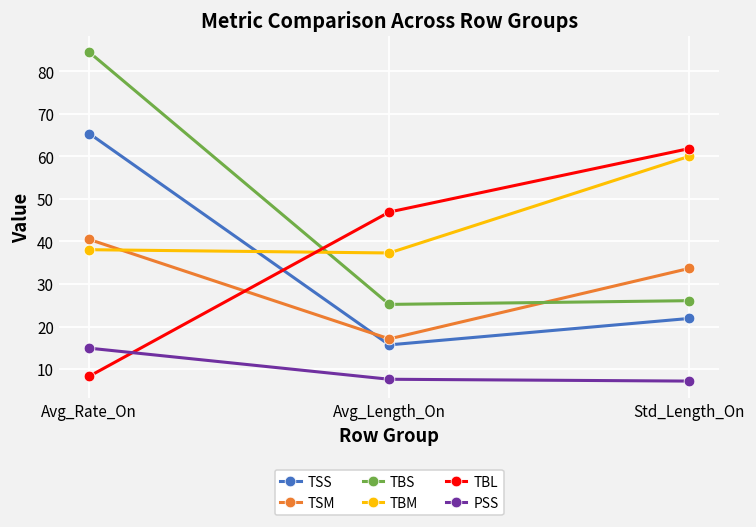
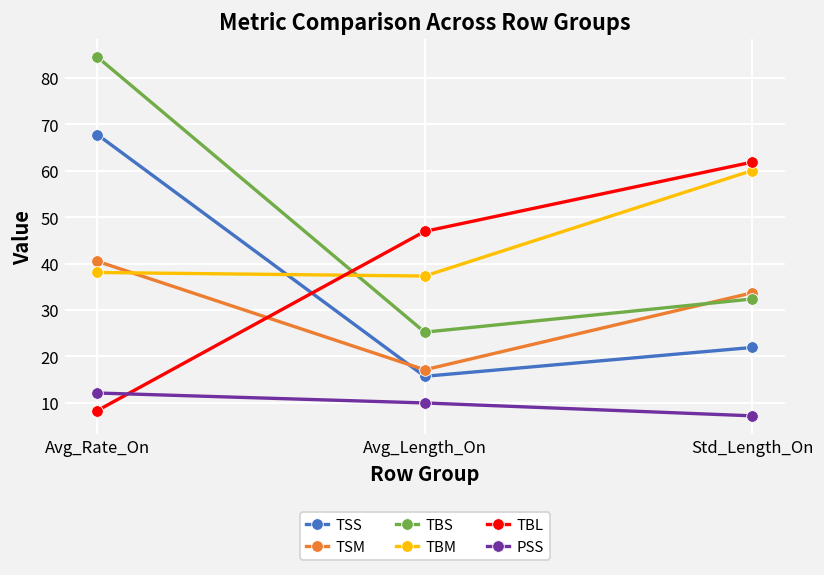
  {
    "TSS": {
-     "Avg_Rate_On": 65,
+     "Avg_Rate_On": 68,
      "Avg_Length_On": 16,
      "Std_Length_On": 22
    },
    "TSM": {
      "Avg_Rate_On": 40,
      "Avg_Length_On": 17,
      "Std_Length_On": 34
    },
    "TBS": {
      "Avg_Rate_On": 84,
      "Avg_Length_On": 25,
-     "Std_Length_On": 26
+     "Std_Length_On": 32
    },
    "TBM": {
      "Avg_Rate_On": 38,
      "Avg_Length_On": 37,
      "Std_Length_On": 60
    },
    "TBL": {
      "Avg_Rate_On": 8,
      "Avg_Length_On": 47,
      "Std_Length_On": 62
    },
    "PSS": {
-     "Avg_Rate_On": 15,
-     "Avg_Length_On": 8,
+     "Avg_Rate_On": 12,
+     "Avg_Length_On": 10,
      "Std_Length_On": 7
    }
  }
